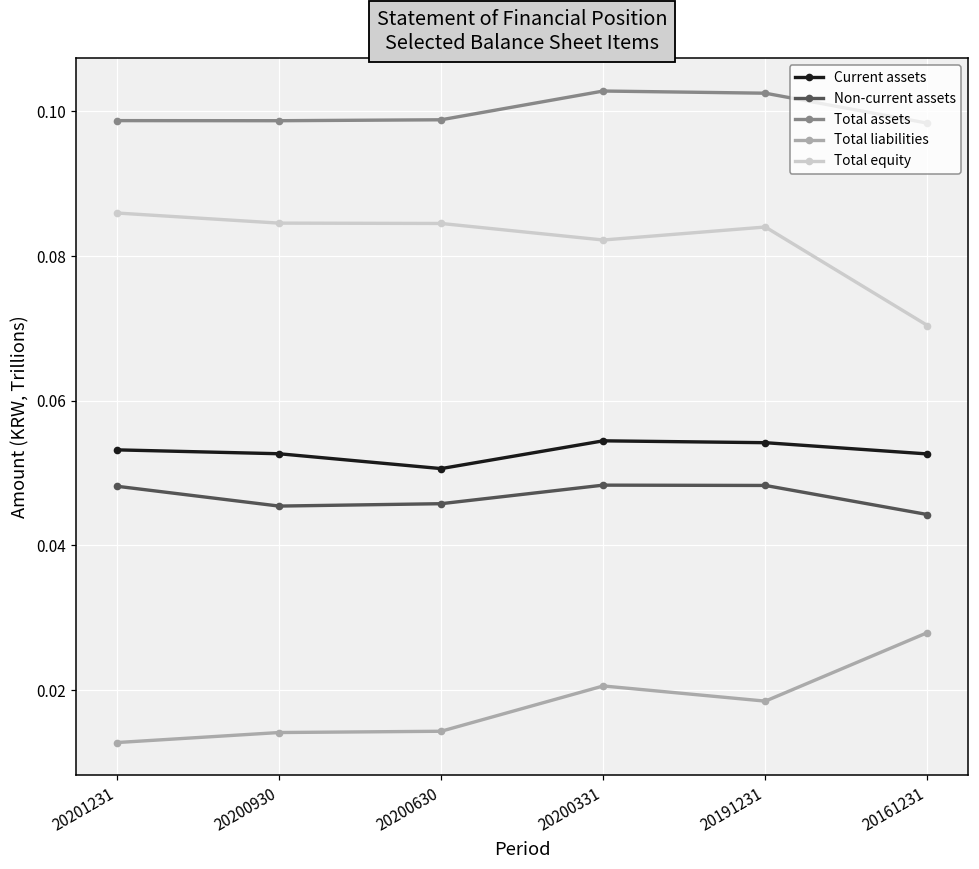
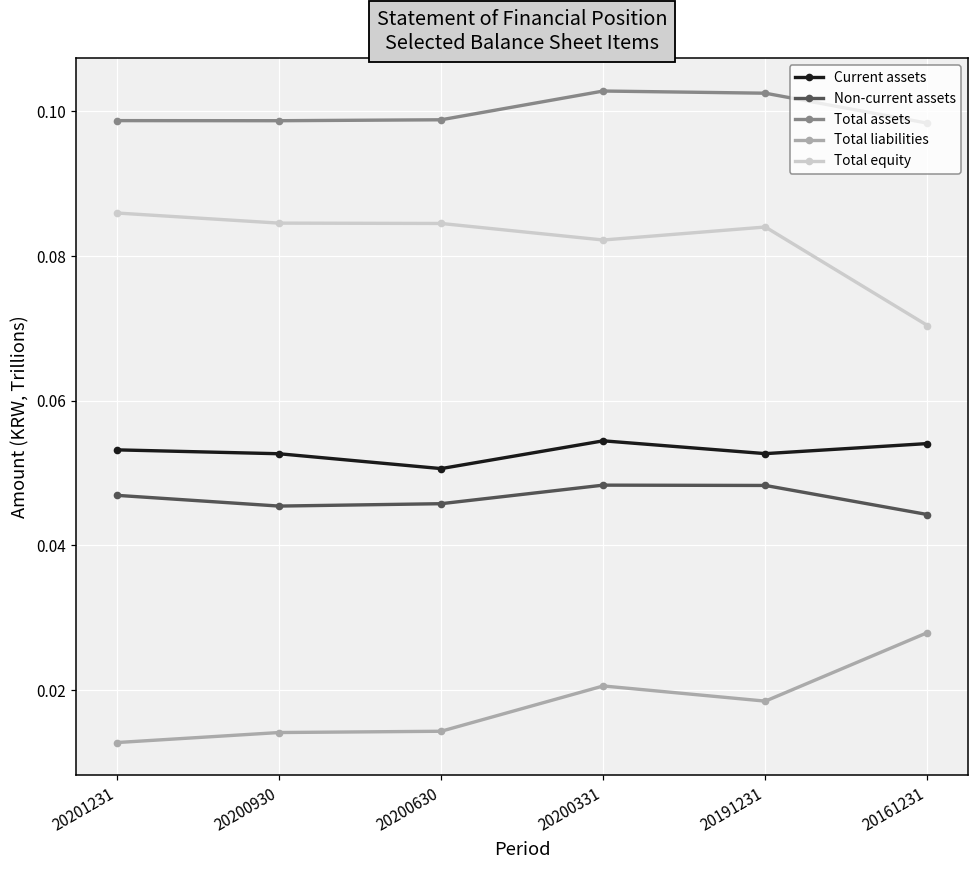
  {
    "Current assets": {
      "20201231": 0.053,
      "20200930": 0.053,
      "20200630": 0.051,
      "20200331": 0.054,
-     "20191231": 0.054,
-     "20161231": 0.053
+     "20191231": 0.053,
+     "20161231": 0.054
    },
    "Non-current assets": {
-     "20201231": 0.048,
+     "20201231": 0.047,
      "20200930": 0.045,
      "20200630": 0.046,
      "20200331": 0.048,
      "20191231": 0.048,
      "20161231": 0.044
    }
  }
